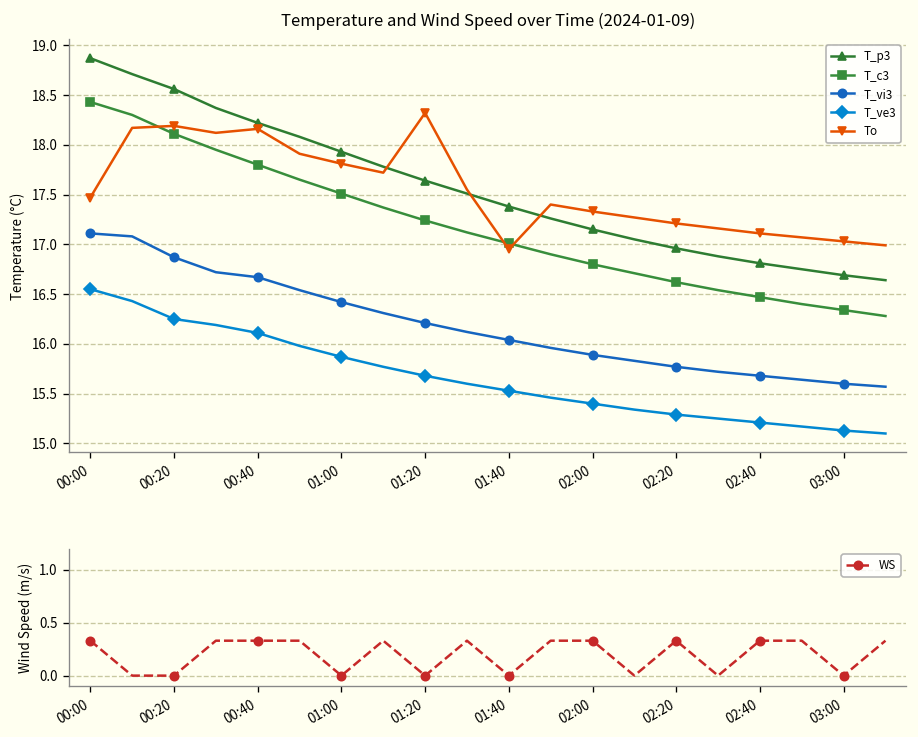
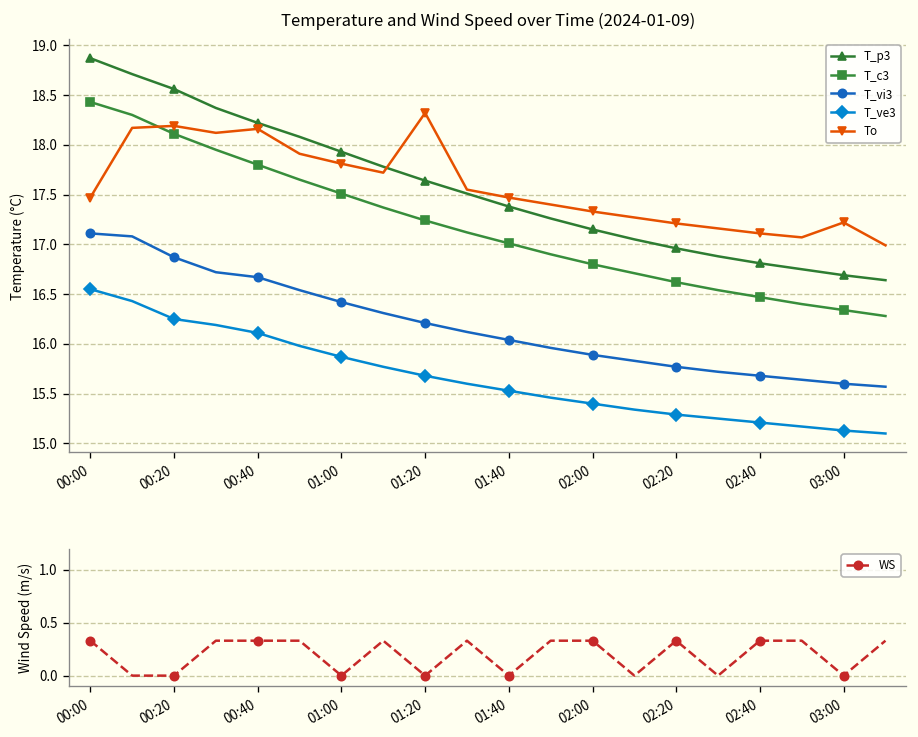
  {
    "Temperature and Wind Speed over Time (2024-01-09)": {
      "To": {
        "00:00": 17.5,
        "00:20": 18.2,
        "00:40": 18.2,
        "01:00": 17.8,
        "01:20": 18.3,
-       "01:40": 17.0,
+       "01:40": 17.5,
        "02:00": 17.3,
        "02:20": 17.2,
        "02:40": 17.1,
-       "03:00": 17.0
+       "03:00": 17.2
      }
    }
  }
